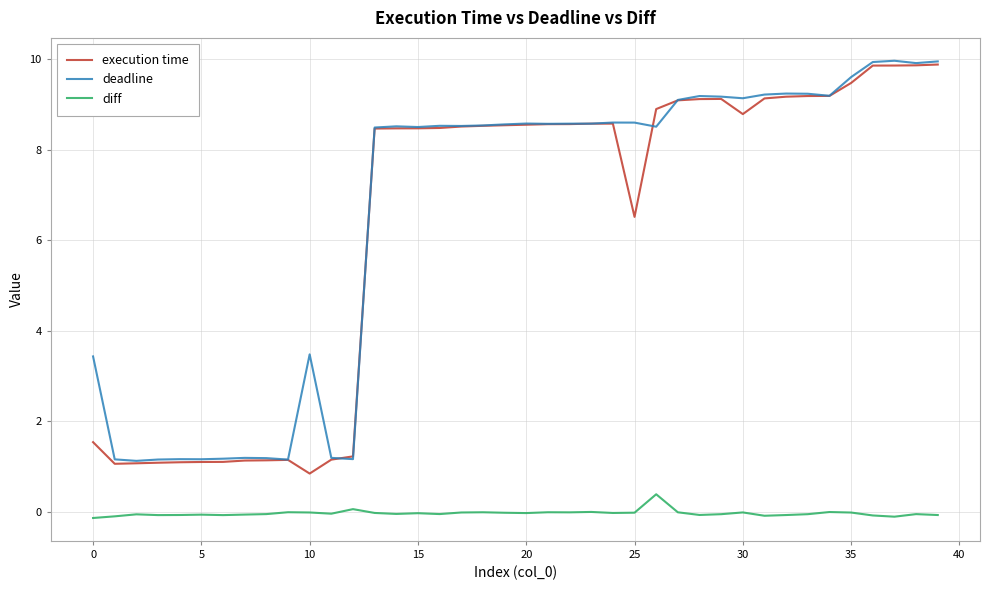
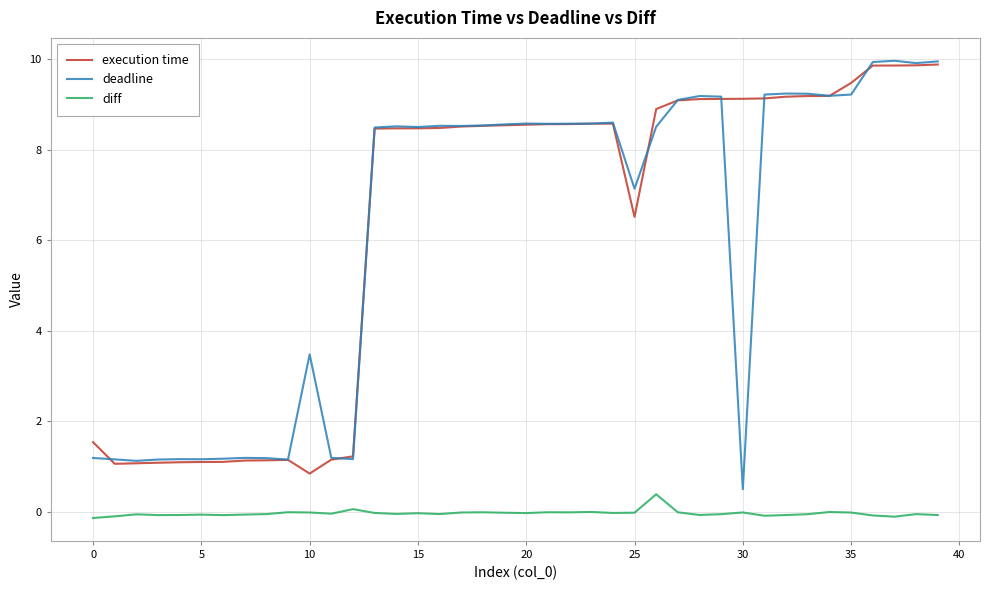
  {
    "execution time": {
      "0": 1.5,
      "5": 1.1,
      "10": 0.8,
      "25": 6.5,
-     "30": 8.8,
+     "30": 9.1,
      "35": 9.5
    },
    "deadline": {
-     "0": 3.4,
+     "0": 1.2,
      "5": 1.2,
      "10": 3.5,
-     "25": 8.6,
-     "30": 9.1,
-     "35": 9.6
+     "25": 7.1,
+     "30": 0.5,
+     "35": 9.2
    },
    "diff": {
      "0": -0.1,
      "5": -0.1,
      "10": 0.0,
      "15": 0.0,
      "20": 0.0,
      "25": 0.0,
      "30": 0.0,
      "35": 0.0
    }
  }
